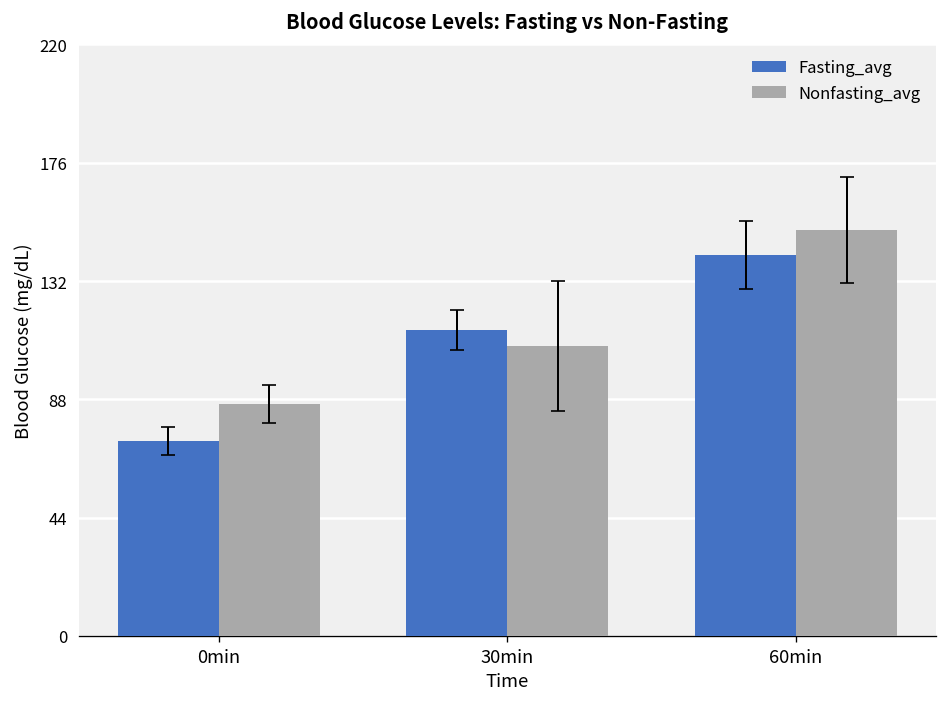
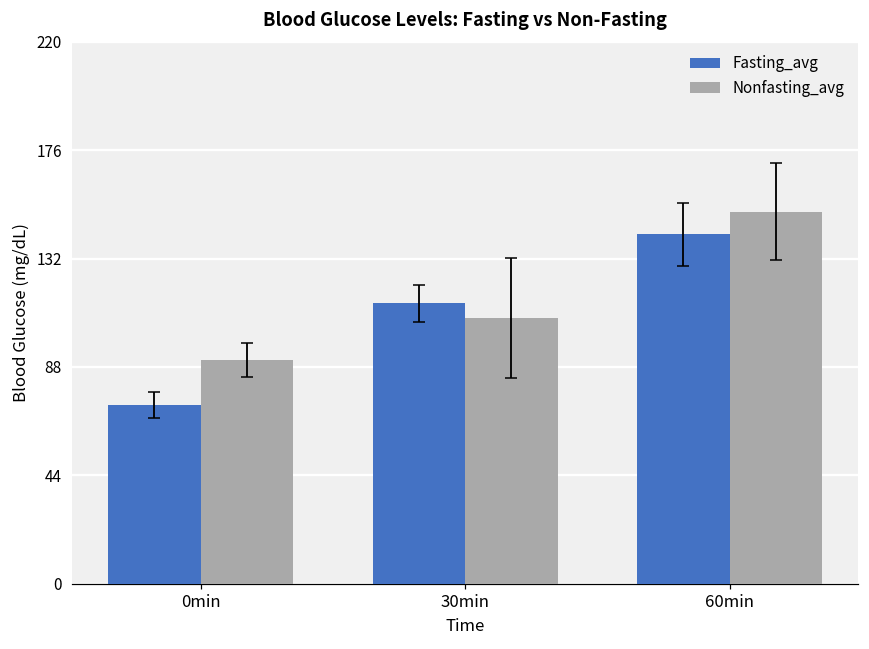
  {
    "Nonfasting_avg": {
-     "0min": 86,
+     "0min": 91,
      "30min": 108,
      "60min": 151
    }
  }
